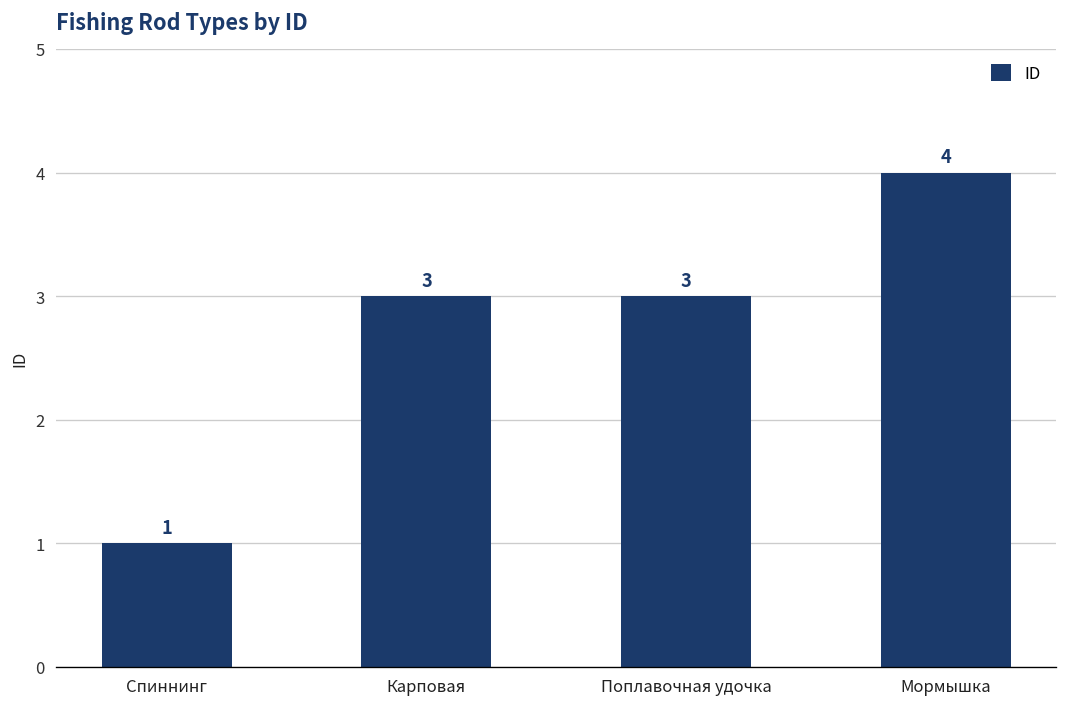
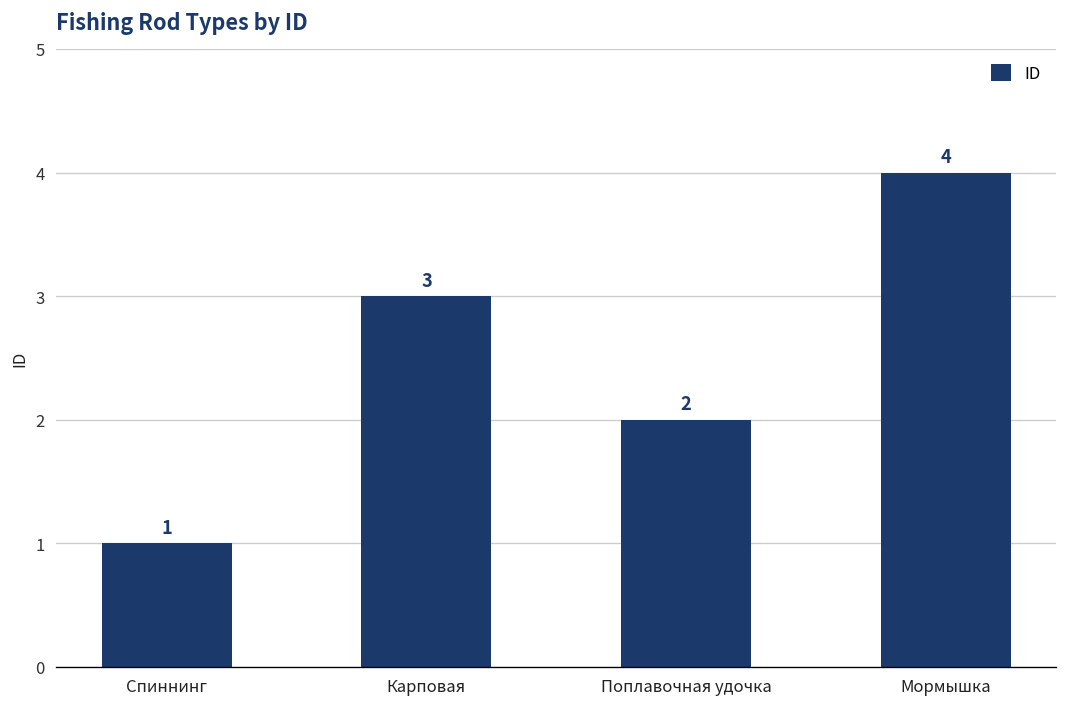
  {
    "Спиннинг": 1,
    "Карповая": 3,
-   "Поплавочная удочка": 3,
+   "Поплавочная удочка": 2,
    "Мормышка": 4
  }
